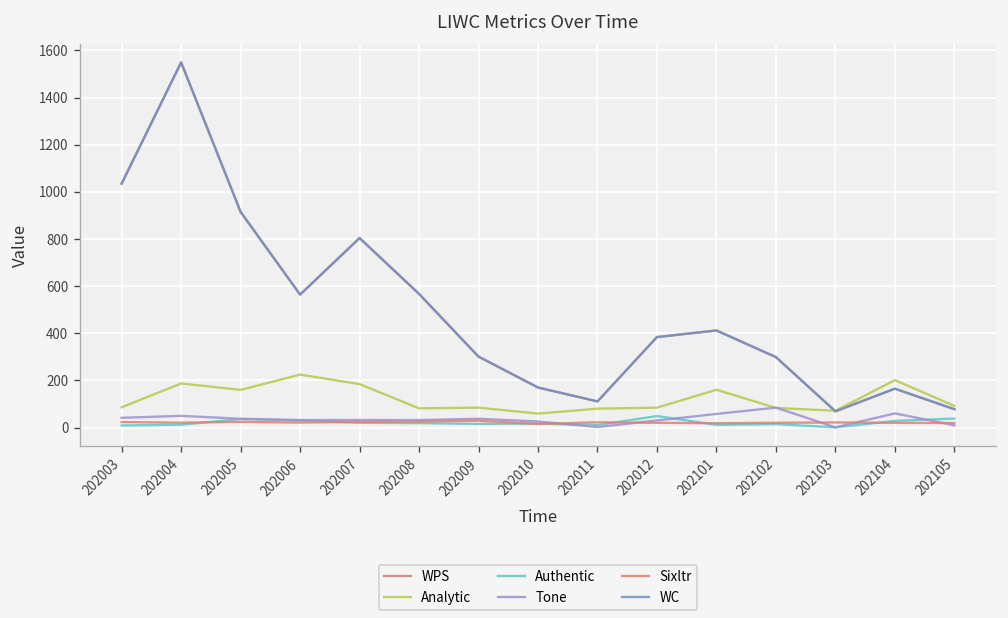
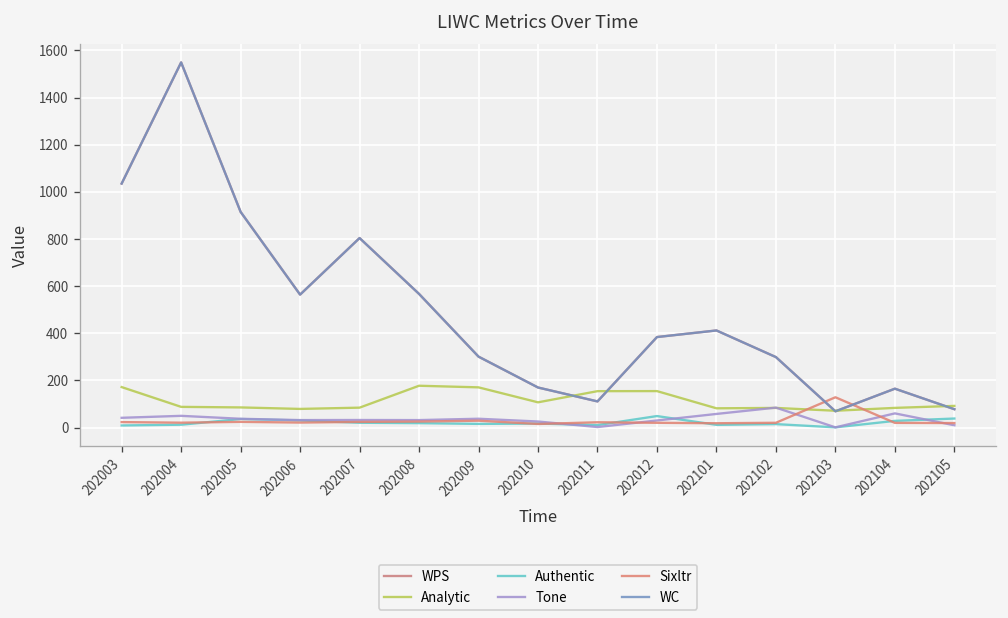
  {
    "Analytic": {
-     "202003": 90,
-     "202004": 190,
-     "202005": 160,
-     "202006": 220,
-     "202007": 180,
-     "202008": 80,
-     "202009": 80,
-     "202010": 60,
-     "202011": 80,
-     "202012": 80,
-     "202101": 160,
-     "202104": 200,
+     "202003": 170,
+     "202004": 90,
+     "202005": 90,
+     "202006": 80,
+     "202007": 80,
+     "202008": 180,
+     "202009": 170,
+     "202010": 110,
+     "202011": 150,
+     "202012": 150,
+     "202101": 80,
+     "202104": 80,
      "202105": 90
    },
    "Authentic": {
      "202003": 10,
      "202009": 20,
      "202012": 50,
      "202105": 40
    },
    "Sixltr": {
      "202003": 20,
-     "202103": 20
+     "202103": 130
    }
  }
